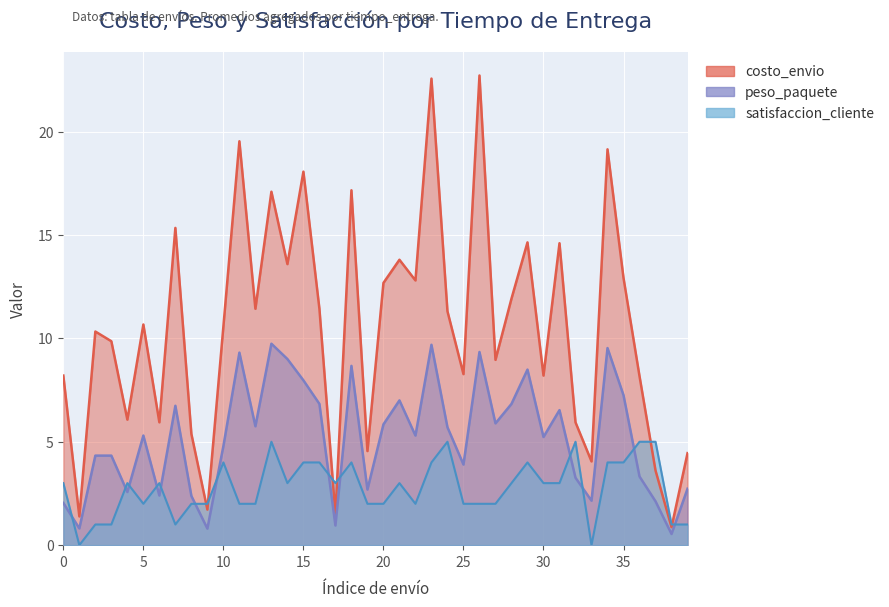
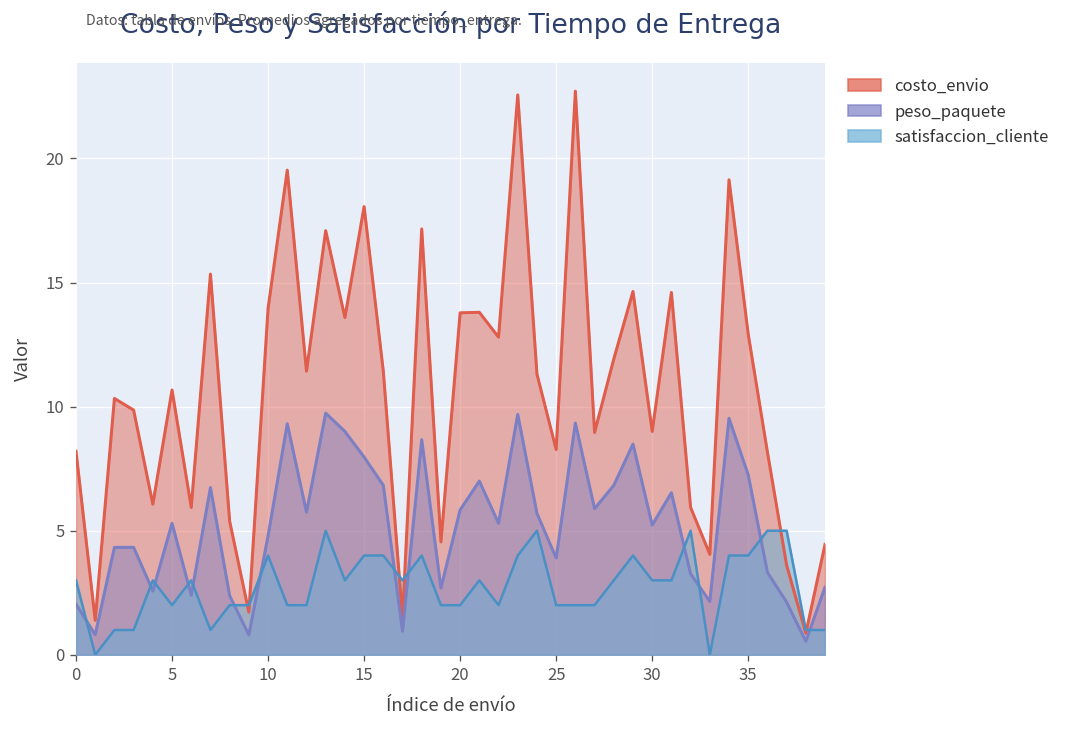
  {
    "costo_envio": {
      "0": 8.2,
      "5": 10.7,
-     "10": 10.6,
+     "10": 14.0,
      "15": 18.1,
-     "20": 12.7,
+     "20": 13.8,
      "25": 8.3,
-     "30": 8.2,
+     "30": 9.0,
      "35": 12.9
    }
  }
